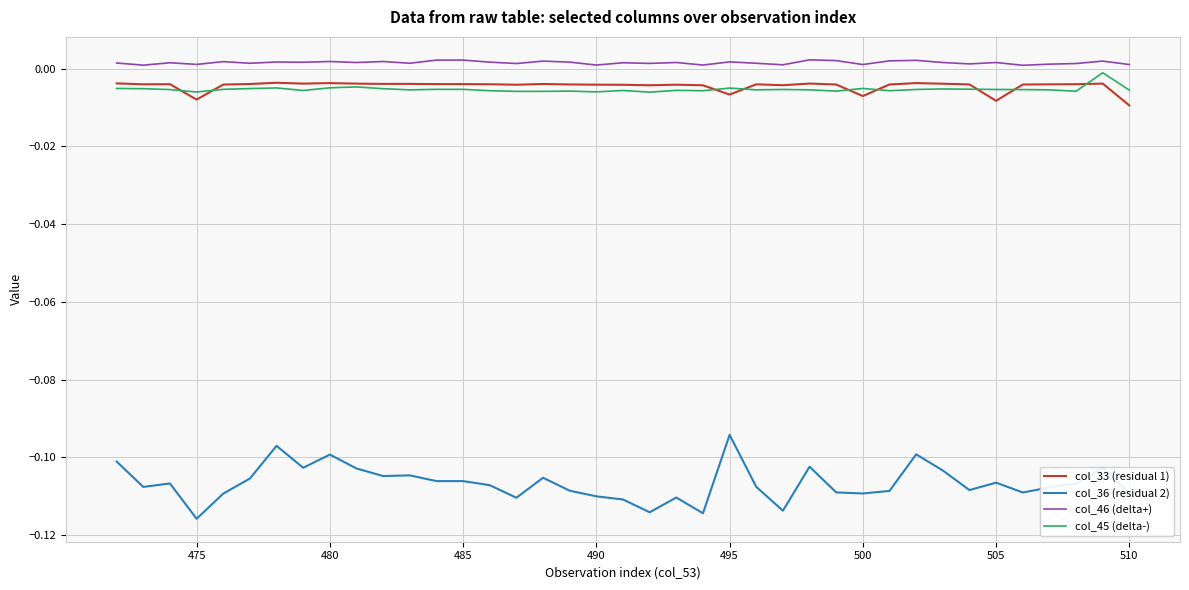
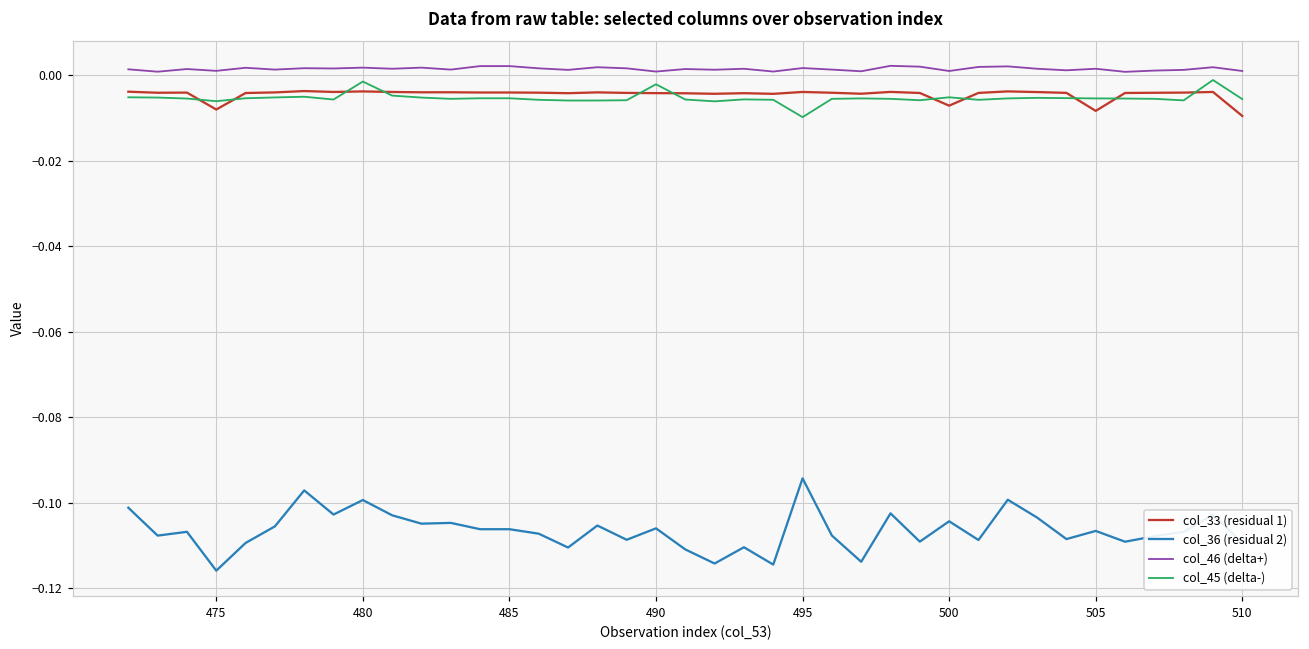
  {
    "col_33 (residual 1)": {
      "475": -0.008,
      "480": -0.004,
      "485": -0.004,
      "490": -0.004,
-     "495": -0.007,
+     "495": -0.004,
      "500": -0.007,
      "505": -0.008,
      "510": -0.009
    },
    "col_36 (residual 2)": {
      "475": -0.116,
      "480": -0.099,
      "485": -0.106,
-     "490": -0.110,
+     "490": -0.106,
      "495": -0.094,
-     "500": -0.109,
+     "500": -0.104,
      "505": -0.107
    },
    "col_46 (delta+)": {
      "475": 0.001,
      "480": 0.002,
      "485": 0.002,
      "490": 0.001,
      "495": 0.002,
      "500": 0.001,
      "505": 0.002,
      "510": 0.001
    },
    "col_45 (delta-)": {
      "475": -0.006,
-     "480": -0.005,
+     "480": -0.001,
      "485": -0.005,
-     "490": -0.006,
-     "495": -0.005,
+     "490": -0.002,
+     "495": -0.010,
      "500": -0.005,
      "505": -0.005,
      "510": -0.006
    }
  }
